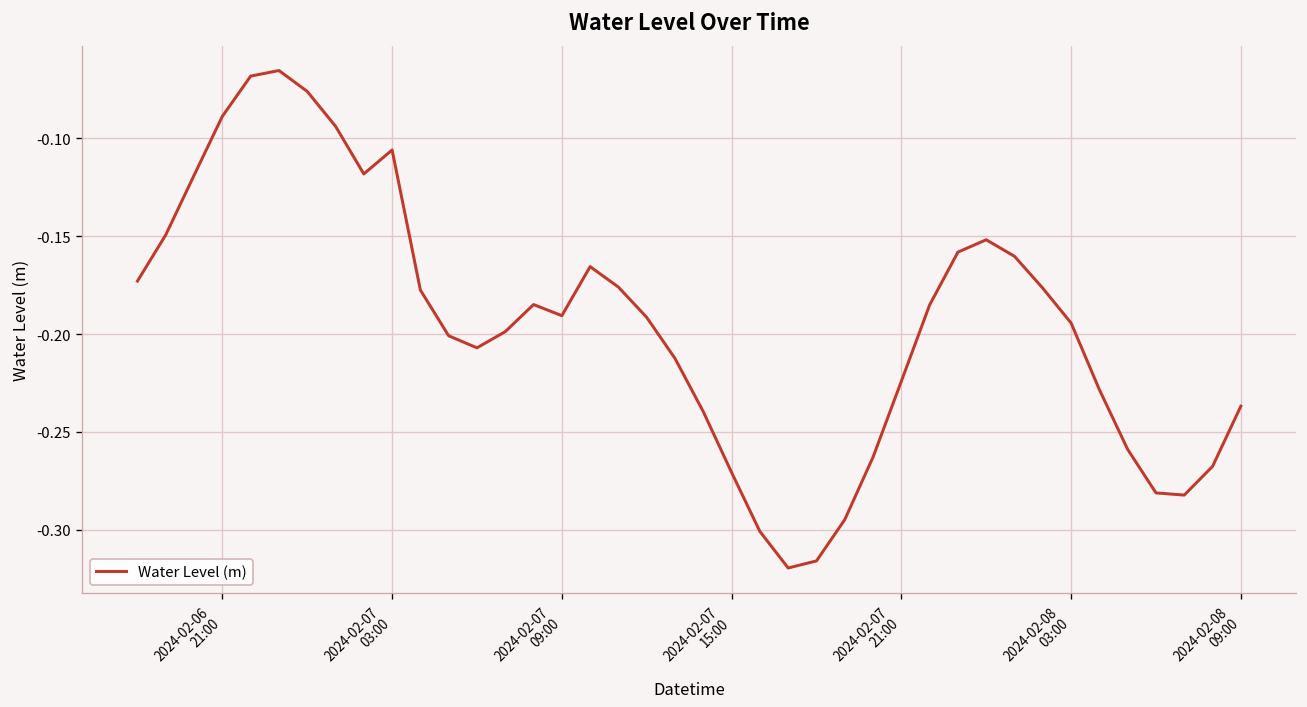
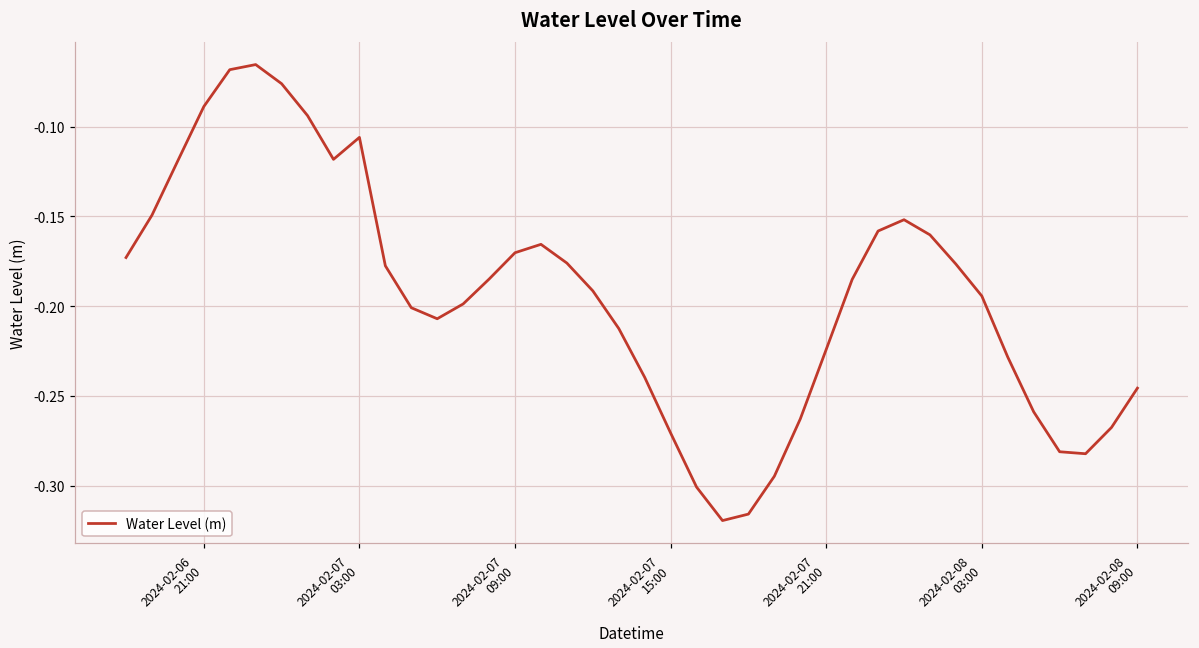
  {
    "2024-02-06 21:00": -0.089,
    "2024-02-07 03:00": -0.106,
-   "2024-02-07 09:00": -0.191,
+   "2024-02-07 09:00": -0.170,
    "2024-02-07 15:00": -0.271,
    "2024-02-07 21:00": -0.224,
    "2024-02-08 03:00": -0.194,
-   "2024-02-08 09:00": -0.237
+   "2024-02-08 09:00": -0.246
  }
